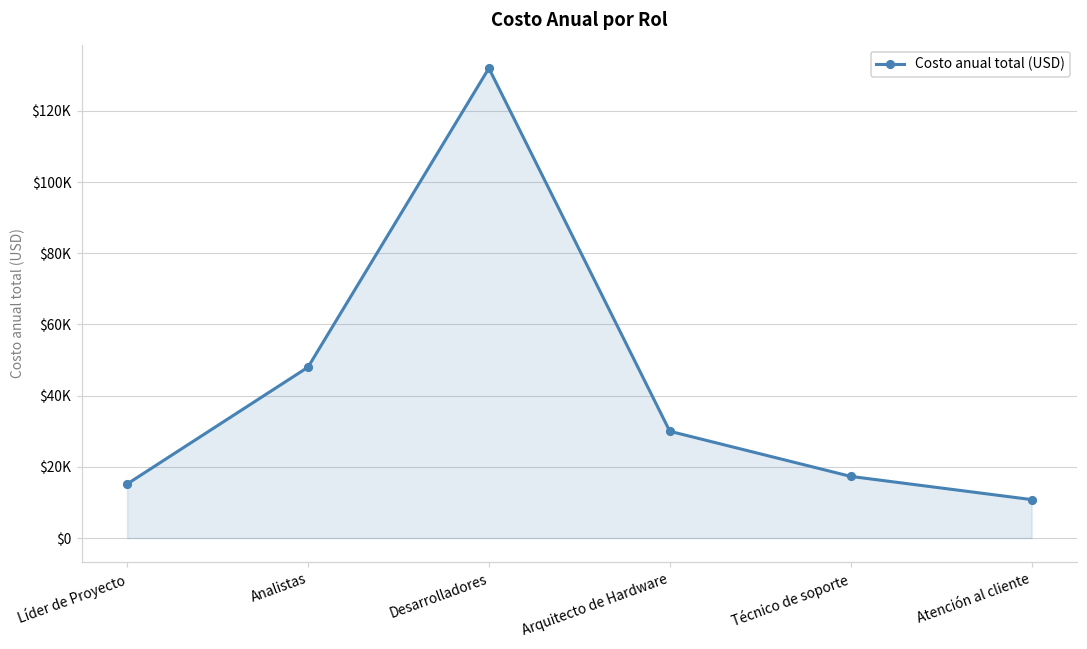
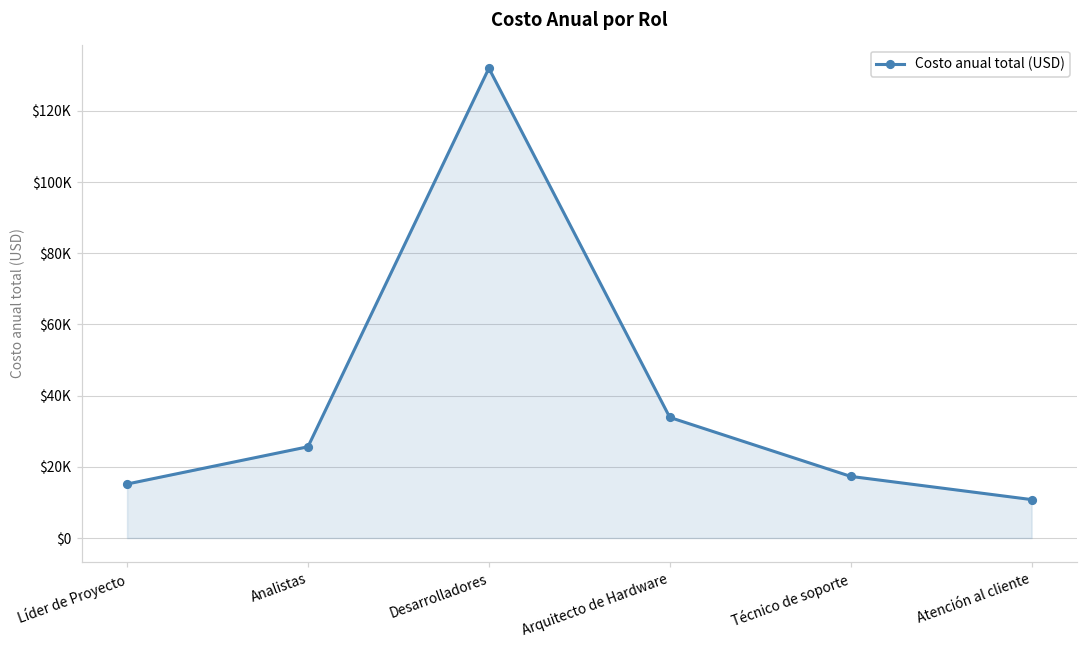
  {
    "Líder de Proyecto": "$15000",
-   "Analistas": "$48000",
+   "Analistas": "$26000",
    "Desarrolladores": "$132000",
-   "Arquitecto de Hardware": "$30000",
+   "Arquitecto de Hardware": "$34000",
    "Técnico de soporte": "$17000",
    "Atención al cliente": "$11000"
  }
